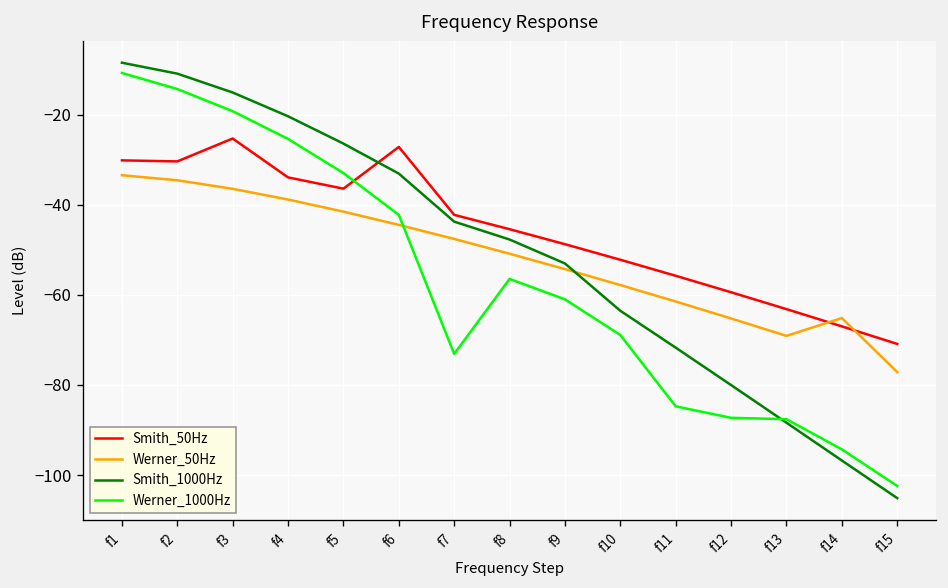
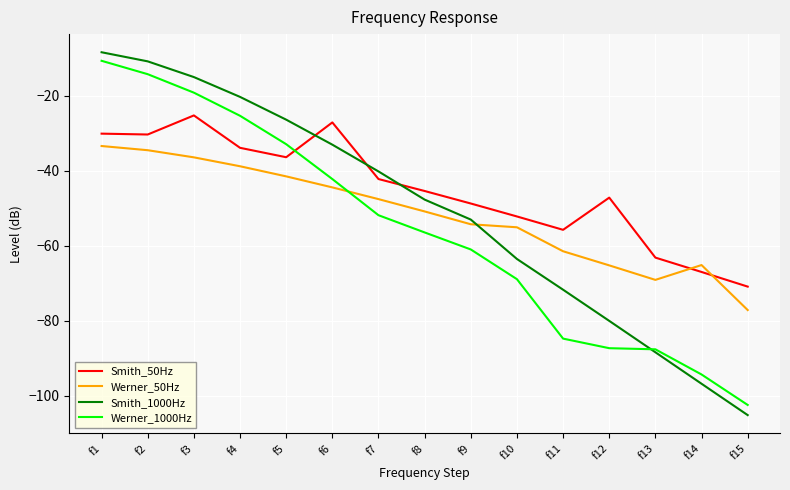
  {
    "Smith_50Hz": {
      "f1": -30,
      "f2": -30,
      "f3": -25,
      "f4": -34,
      "f5": -36,
      "f6": -27,
      "f7": -42,
      "f8": -45,
      "f9": -49,
      "f10": -52,
      "f11": -56,
-     "f12": -59,
+     "f12": -47,
      "f13": -63,
      "f14": -67,
      "f15": -71
    },
    "Werner_50Hz": {
      "f1": -33,
      "f2": -35,
      "f3": -36,
      "f4": -39,
      "f5": -42,
      "f6": -44,
      "f7": -48,
      "f8": -51,
      "f9": -54,
-     "f10": -58,
+     "f10": -55,
      "f11": -61,
      "f12": -65,
      "f13": -69,
      "f14": -65,
      "f15": -77
    },
    "Smith_1000Hz": {
      "f1": -8,
      "f2": -11,
      "f3": -15,
      "f4": -20,
      "f5": -26,
      "f6": -33,
-     "f7": -44,
+     "f7": -40,
      "f8": -48,
      "f9": -53,
      "f10": -64,
      "f11": -72,
      "f12": -80,
      "f13": -88,
      "f14": -97,
      "f15": -105
    },
    "Werner_1000Hz": {
      "f1": -11,
      "f2": -14,
      "f3": -19,
      "f4": -25,
      "f5": -33,
      "f6": -42,
-     "f7": -73,
+     "f7": -52,
      "f8": -56,
      "f9": -61,
      "f10": -69,
      "f11": -85,
      "f12": -87,
      "f13": -88,
      "f14": -94,
      "f15": -102
    }
  }
